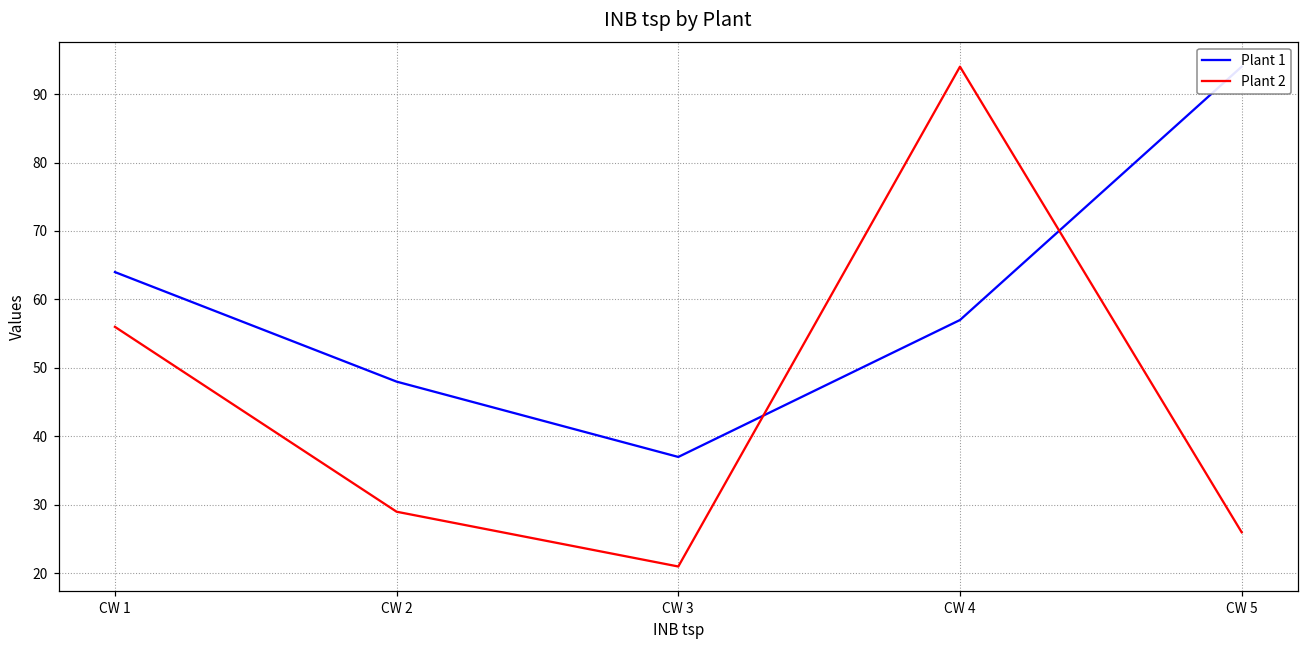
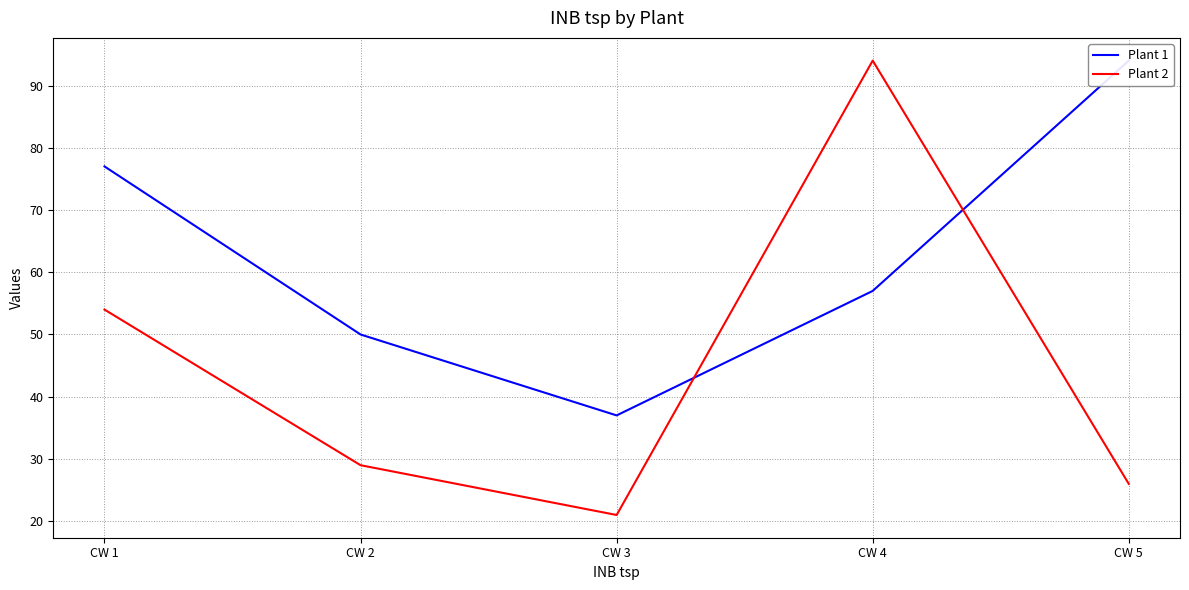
  {
    "Plant 1": {
-     "CW 1": 64,
-     "CW 2": 48,
+     "CW 1": 77,
+     "CW 2": 50,
      "CW 3": 37,
      "CW 4": 57
    },
    "Plant 2": {
-     "CW 1": 56,
+     "CW 1": 54,
      "CW 2": 29,
      "CW 3": 21,
      "CW 4": 94,
      "CW 5": 26
    }
  }
